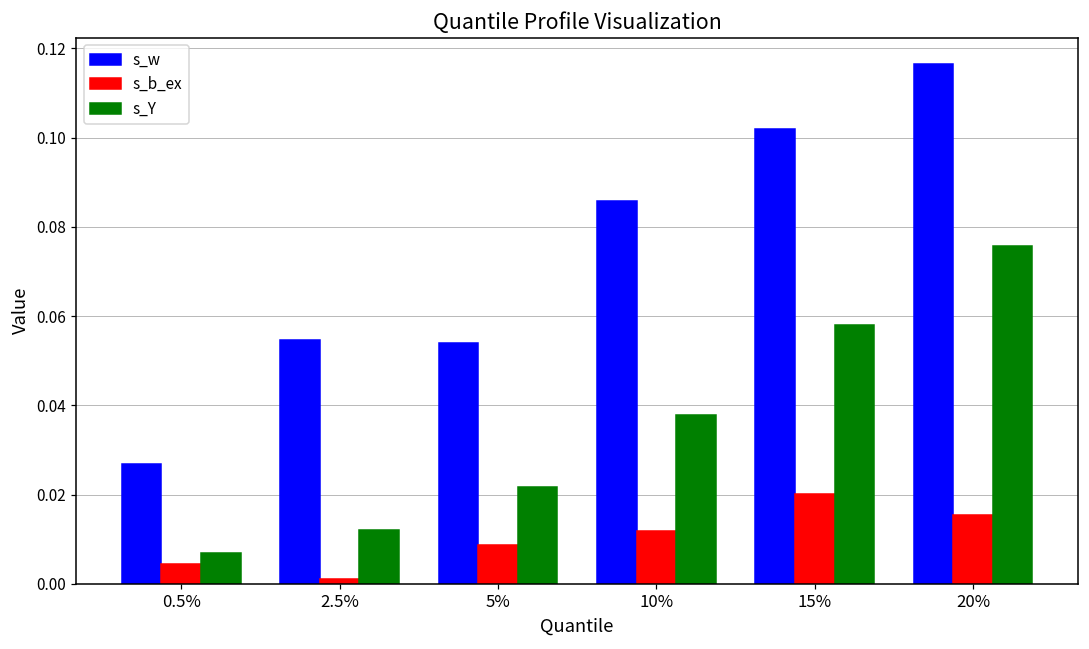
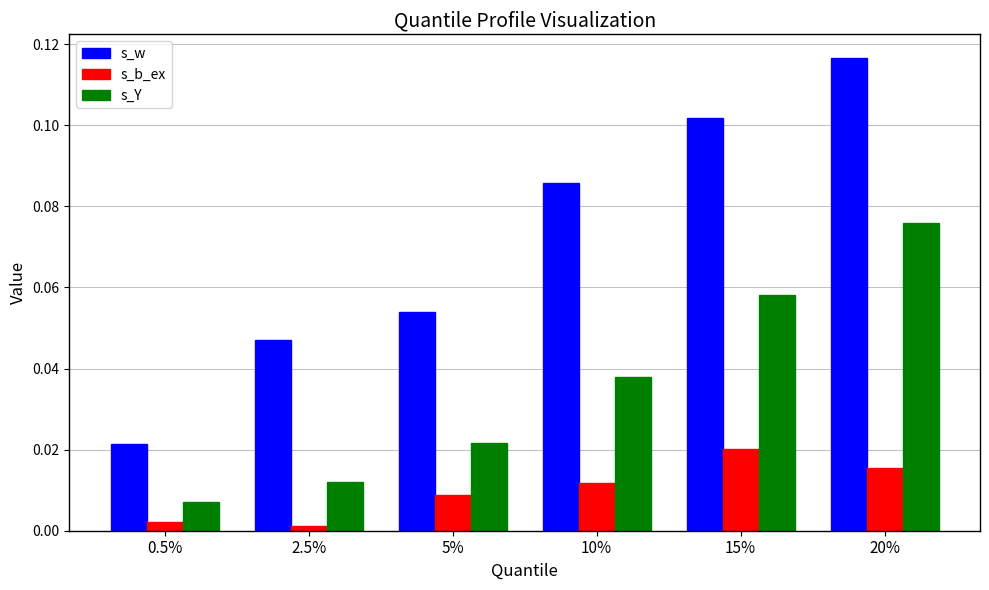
  {
    "s_w": {
-     "0.5%": 0.027,
-     "2.5%": 0.055,
+     "0.5%": 0.021,
+     "2.5%": 0.047,
      "5%": 0.054,
      "10%": 0.086,
      "15%": 0.102,
      "20%": 0.117
    },
    "s_b_ex": {
-     "0.5%": 0.005,
+     "0.5%": 0.002,
      "2.5%": 0.001,
      "5%": 0.009,
      "10%": 0.012,
      "15%": 0.020,
      "20%": 0.015
    },
    "s_Y": {
      "0.5%": 0.007,
      "2.5%": 0.012,
      "5%": 0.022,
      "10%": 0.038,
      "15%": 0.058,
      "20%": 0.076
    }
  }
